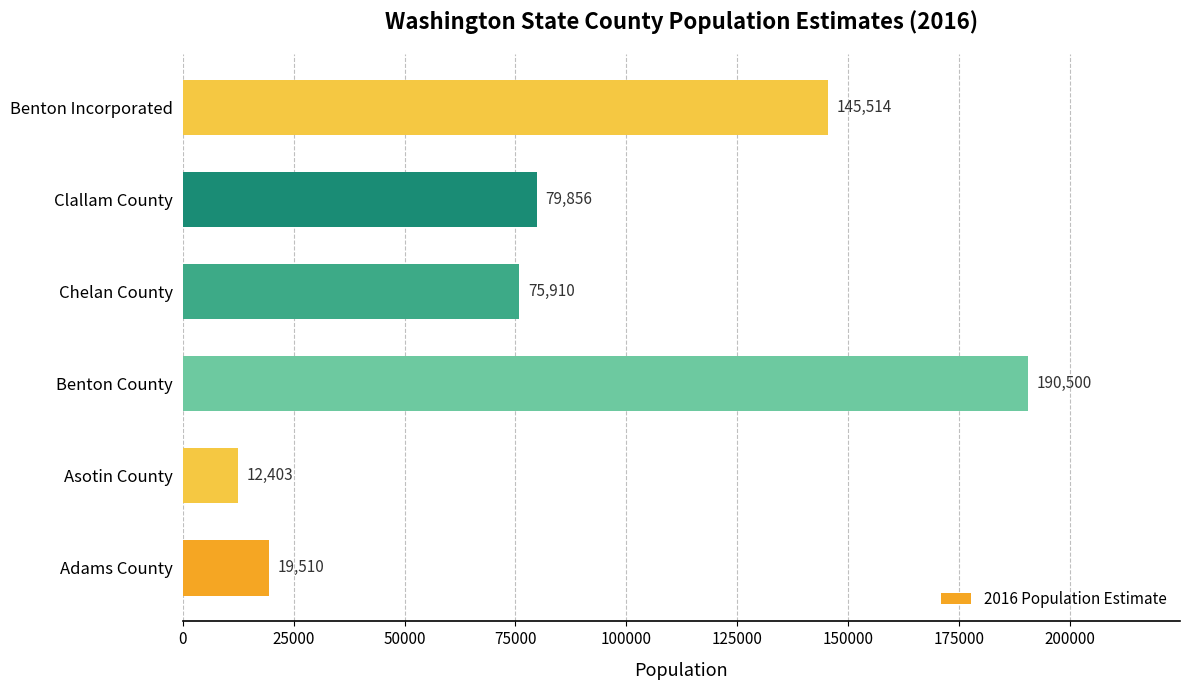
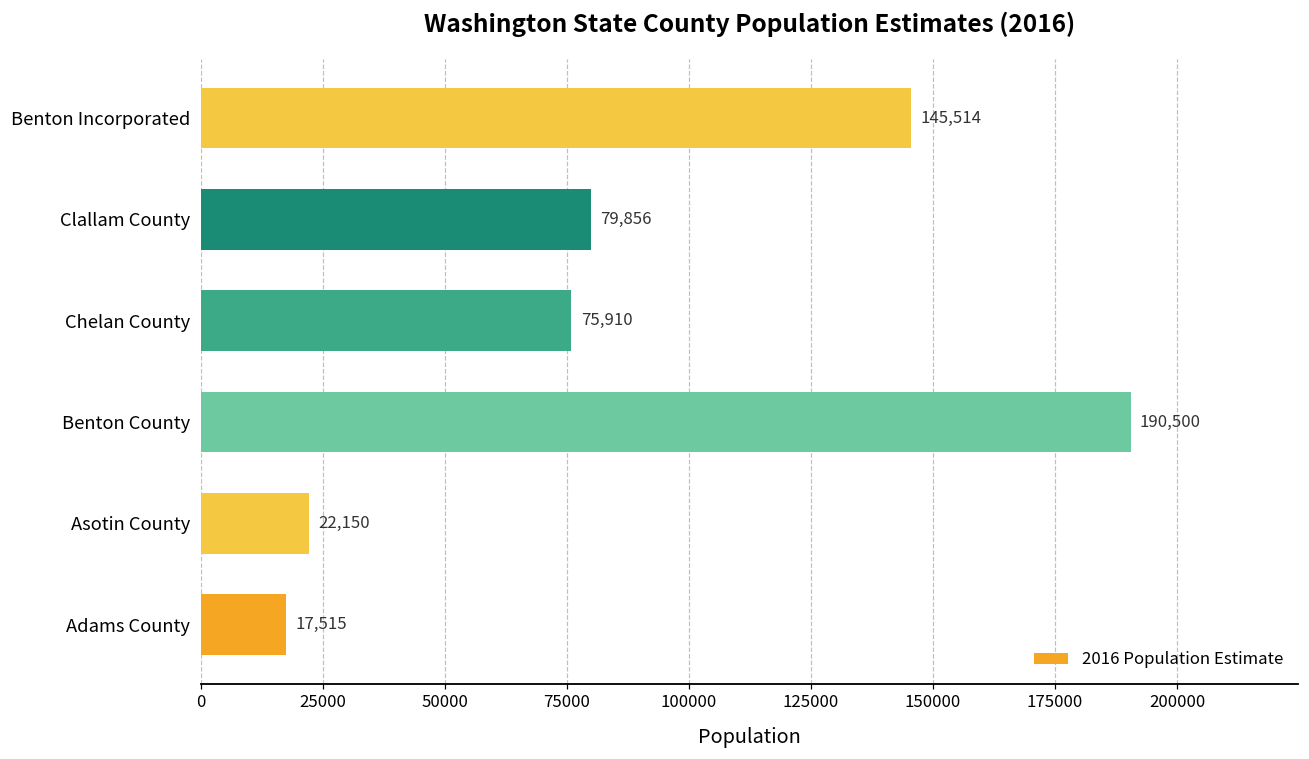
  {
    "Benton Incorporated": "145,514",
    "Clallam County": "79,856",
    "Chelan County": "75,910",
    "Benton County": "190,500",
-   "Asotin County": "12,403",
-   "Adams County": "19,510"
+   "Asotin County": "22,150",
+   "Adams County": "17,515"
  }
